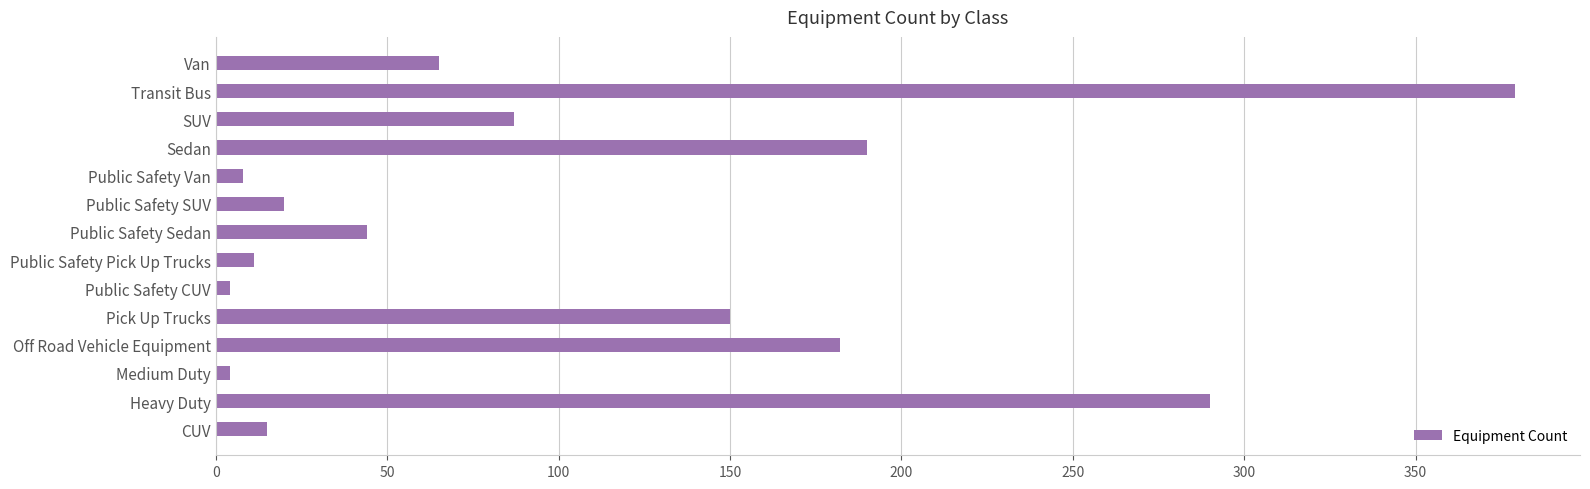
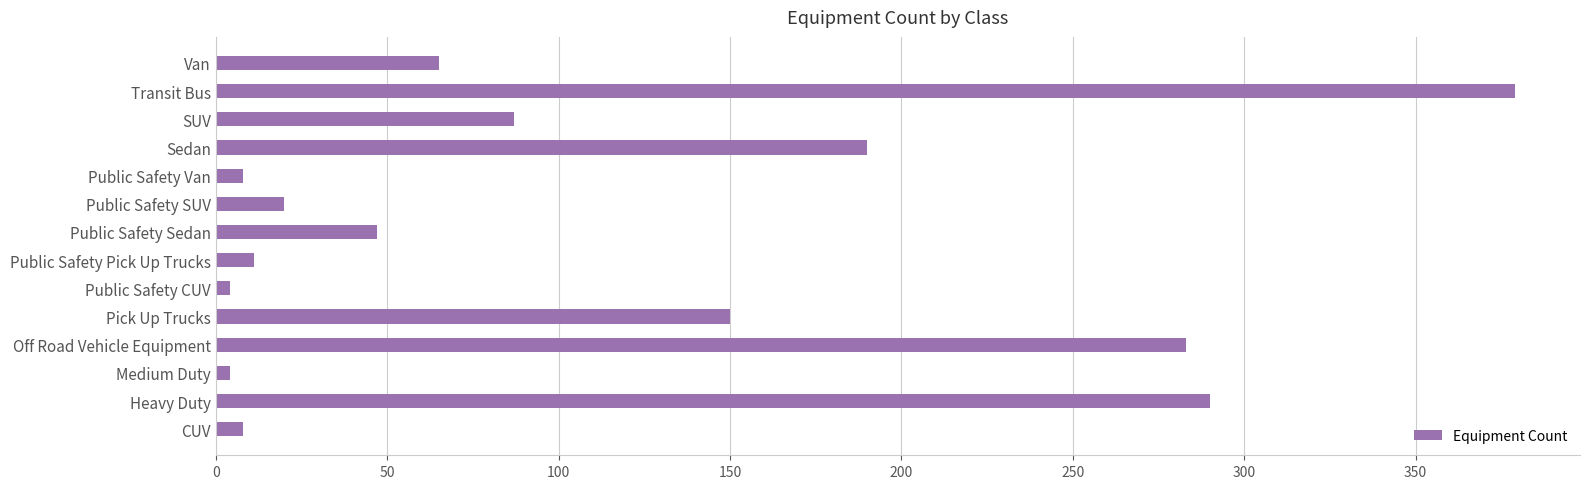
  {
    "Van": 65,
    "Transit Bus": 379,
    "SUV": 87,
    "Sedan": 190,
    "Public Safety Van": 8,
    "Public Safety SUV": 20,
-   "Public Safety Sedan": 44,
+   "Public Safety Sedan": 47,
    "Public Safety Pick Up Trucks": 11,
    "Public Safety CUV": 4,
    "Pick Up Trucks": 150,
-   "Off Road Vehicle Equipment": 182,
+   "Off Road Vehicle Equipment": 283,
    "Medium Duty": 4,
    "Heavy Duty": 290,
-   "CUV": 15
+   "CUV": 8
  }
